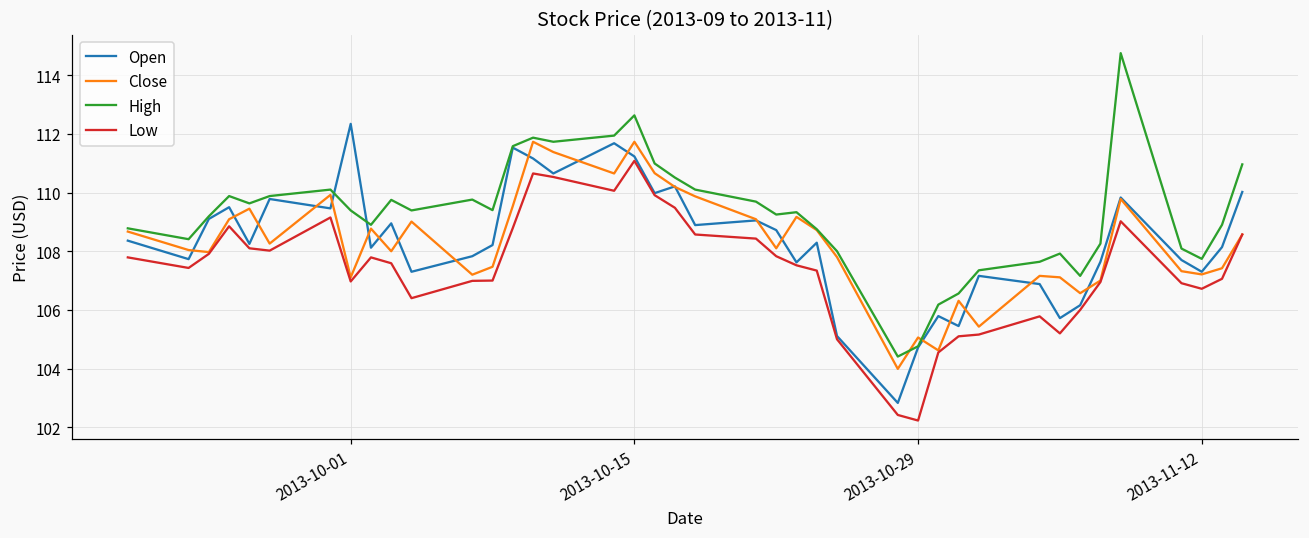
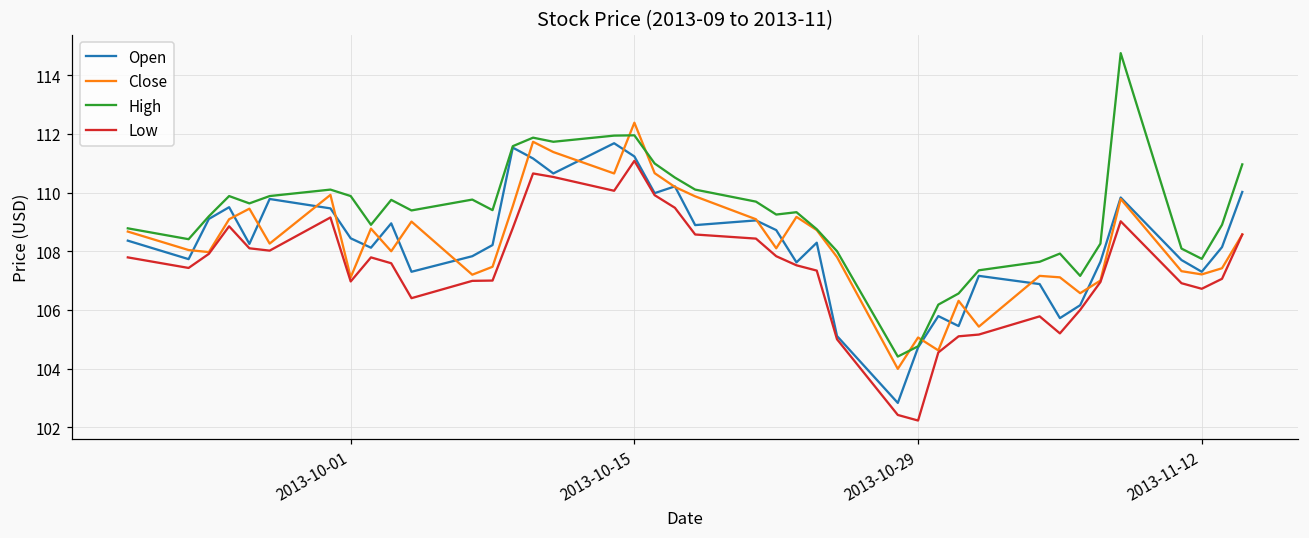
  {
    "Open": {
-     "2013-10-01": 112.3,
+     "2013-10-01": 108.4,
      "2013-10-15": 111.2
    },
    "Close": {
      "2013-10-01": 107.1,
-     "2013-10-15": 111.7,
+     "2013-10-15": 112.4,
      "2013-10-29": 105.1
    },
    "High": {
-     "2013-10-01": 109.4,
-     "2013-10-15": 112.6,
+     "2013-10-01": 109.9,
+     "2013-10-15": 112.0,
      "2013-11-12": 107.7
    },
    "Low": {
      "2013-10-01": 107.0,
      "2013-10-15": 111.1,
      "2013-10-29": 102.2,
      "2013-11-12": 106.7
    }
  }
